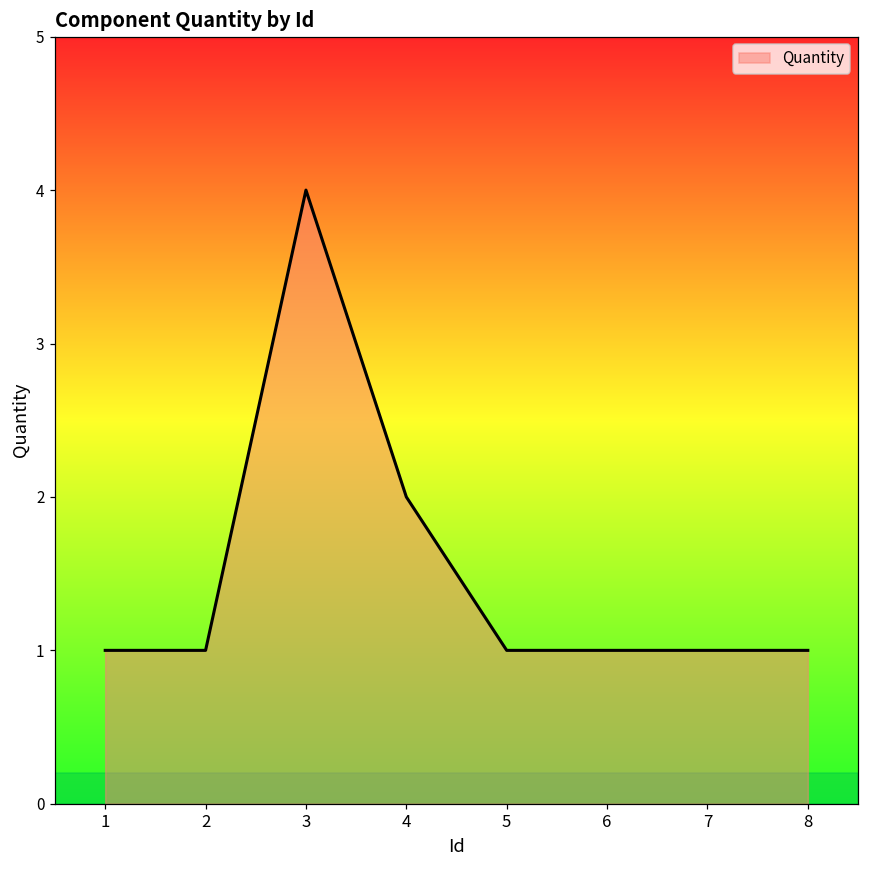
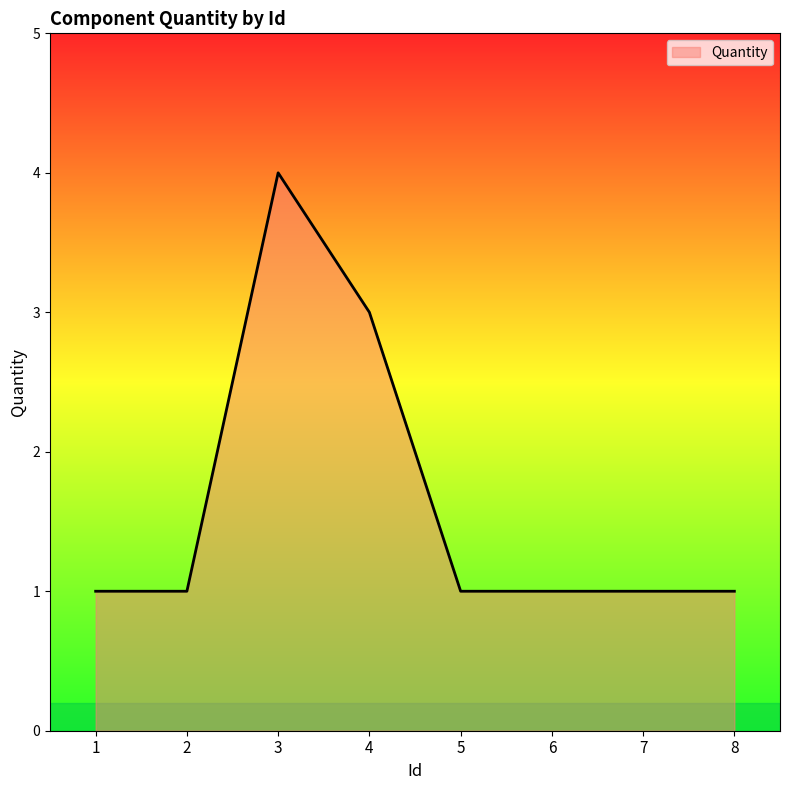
  {
    "1": 1,
    "2": 1,
    "3": 4,
-   "4": 2,
+   "4": 3,
    "5": 1,
    "6": 1,
    "7": 1,
    "8": 1
  }
